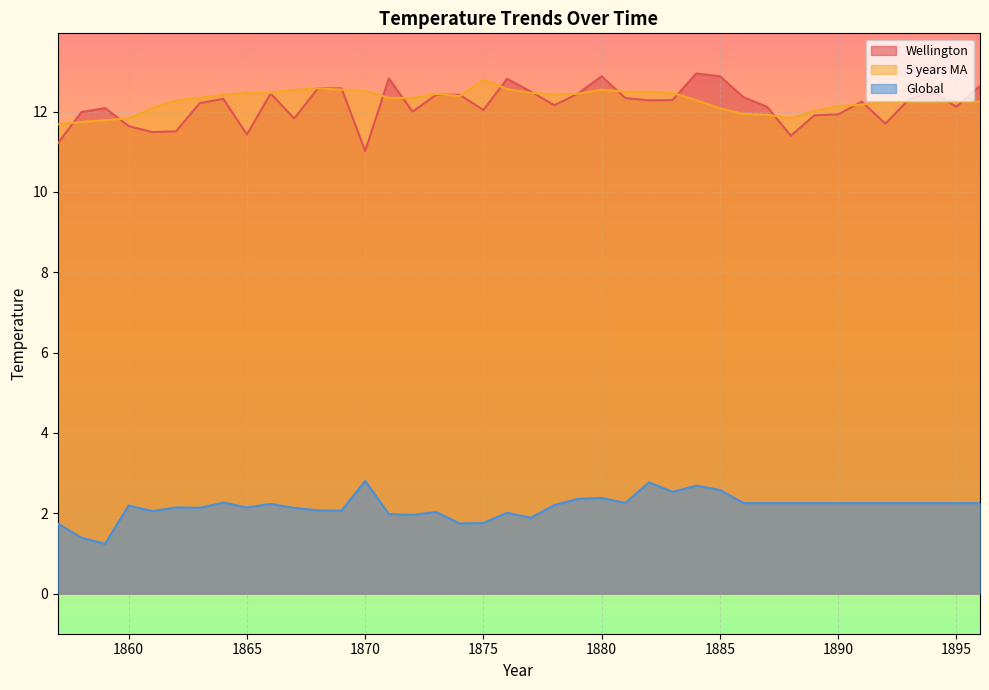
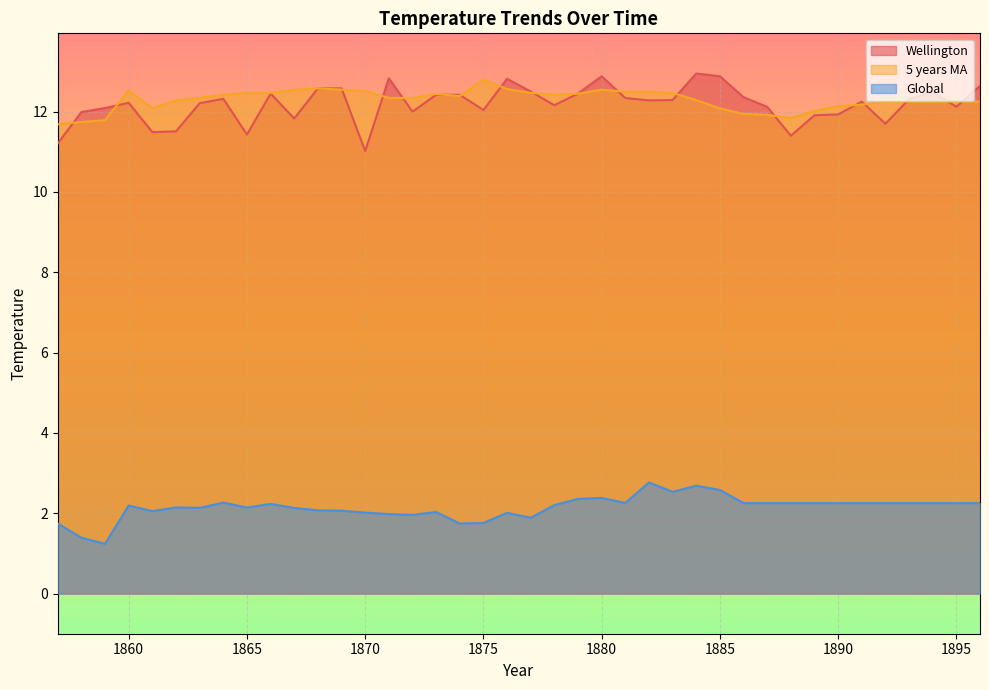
  {
    "Wellington": {
-     "1860": 11.6,
+     "1860": 12.2,
      "1865": 11.4,
      "1870": 11.0,
      "1875": 12.0,
      "1880": 12.9,
      "1885": 12.9,
      "1890": 11.9,
      "1895": 12.1
    },
    "5 years MA": {
-     "1860": 11.8,
+     "1860": 12.5,
      "1865": 12.5,
      "1870": 12.5,
      "1875": 12.8,
      "1880": 12.5,
      "1885": 12.1,
      "1890": 12.1,
      "1895": 12.3
    },
    "Global": {
      "1860": 2.2,
      "1865": 2.1,
-     "1870": 2.8,
+     "1870": 2.0,
      "1875": 1.8,
      "1880": 2.4,
      "1885": 2.6,
      "1890": 2.3,
      "1895": 2.3
    }
  }
